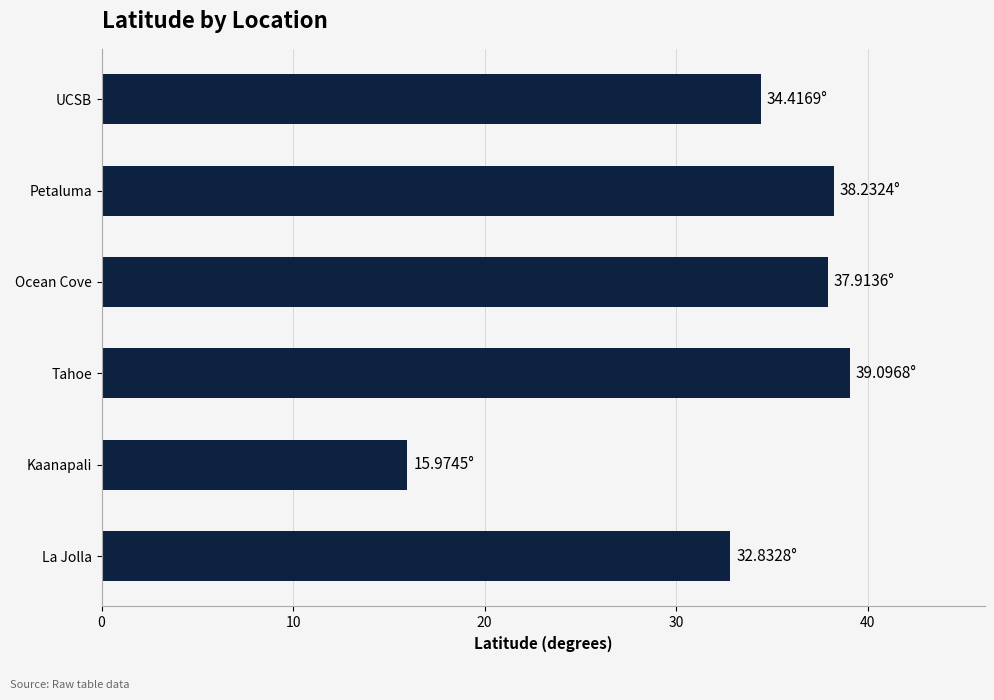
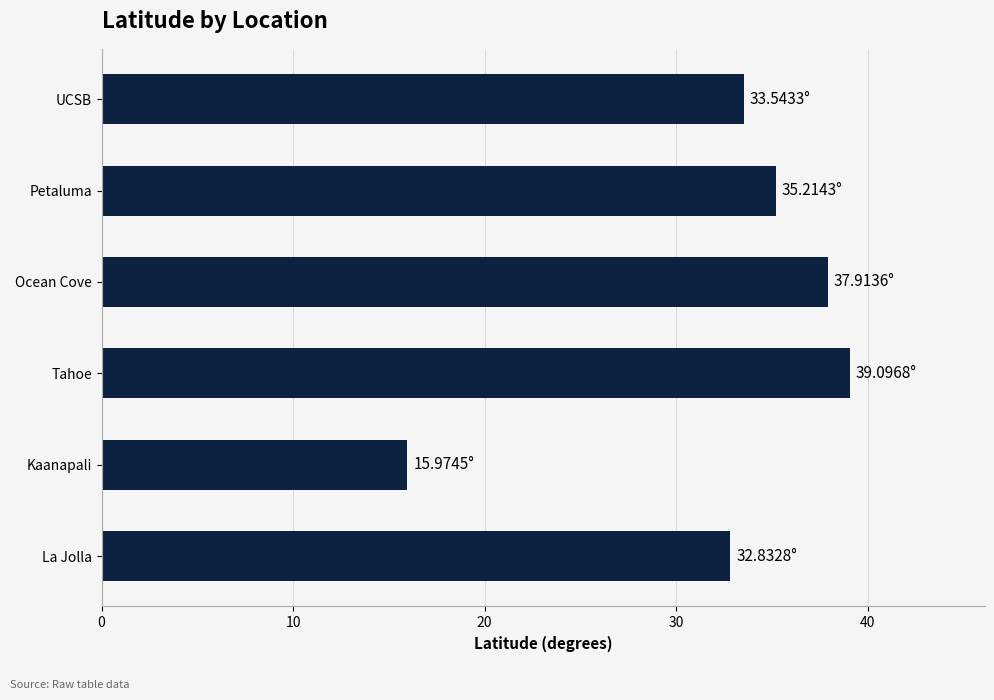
  {
-   "UCSB": "34.4169°",
-   "Petaluma": "38.2324°",
+   "UCSB": "33.5433°",
+   "Petaluma": "35.2143°",
    "Ocean Cove": "37.9136°",
    "Tahoe": "39.0968°",
    "Kaanapali": "15.9745°",
    "La Jolla": "32.8328°"
  }
